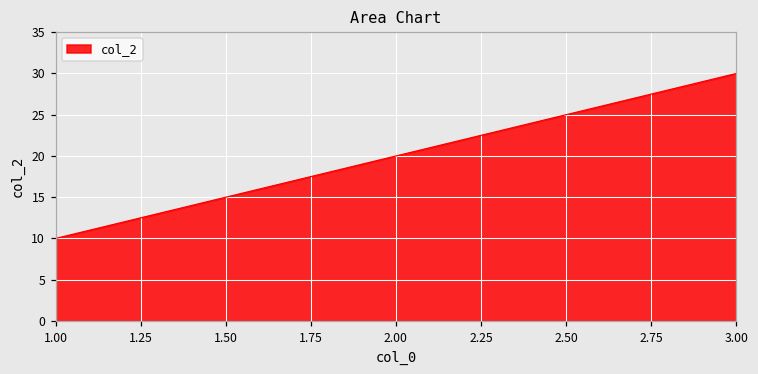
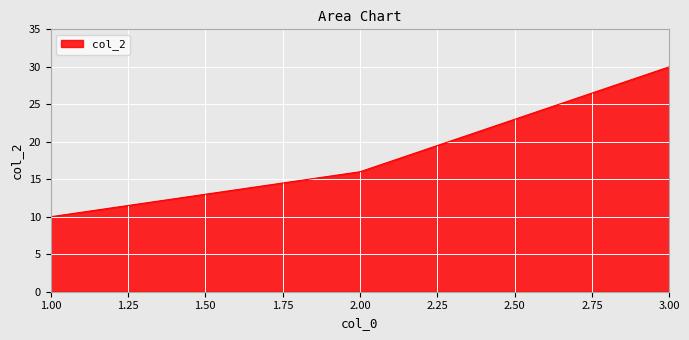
  {
    "1.00": 10,
-   "2.00": 20,
+   "2.00": 16,
    "3.00": 30
  }
